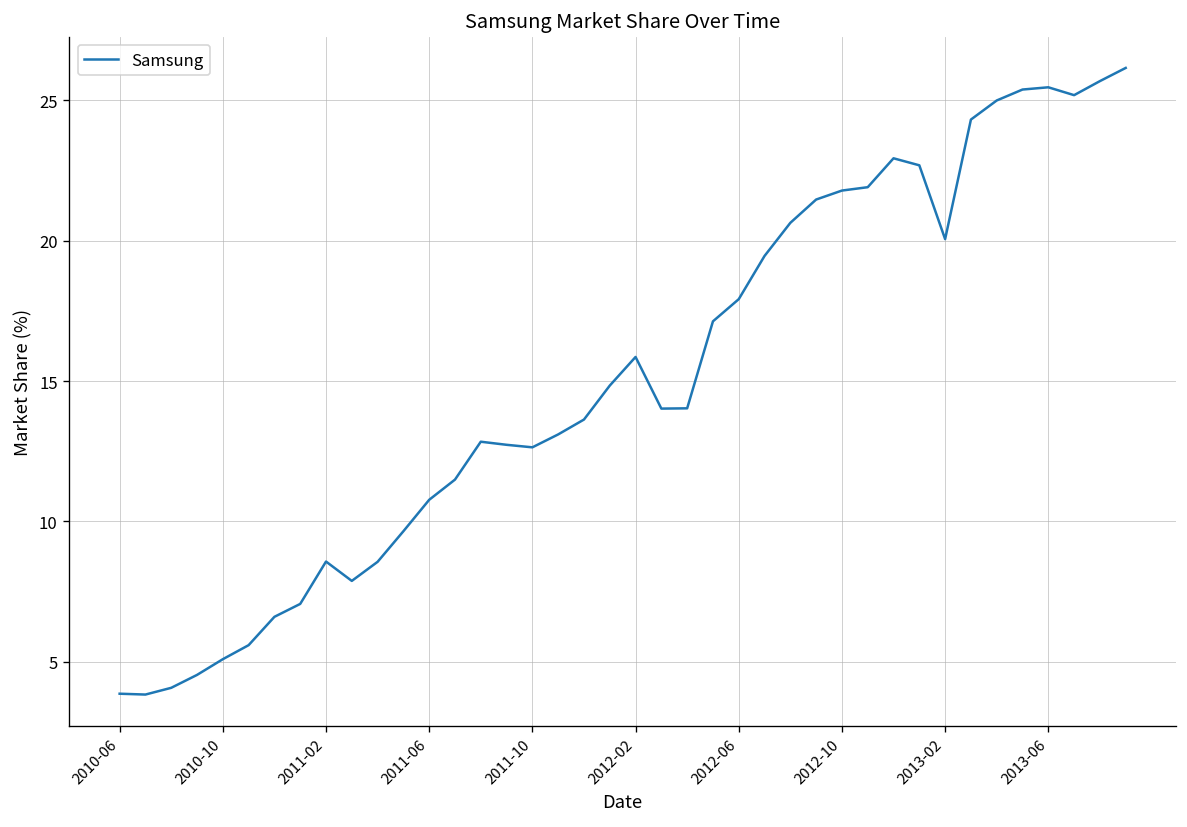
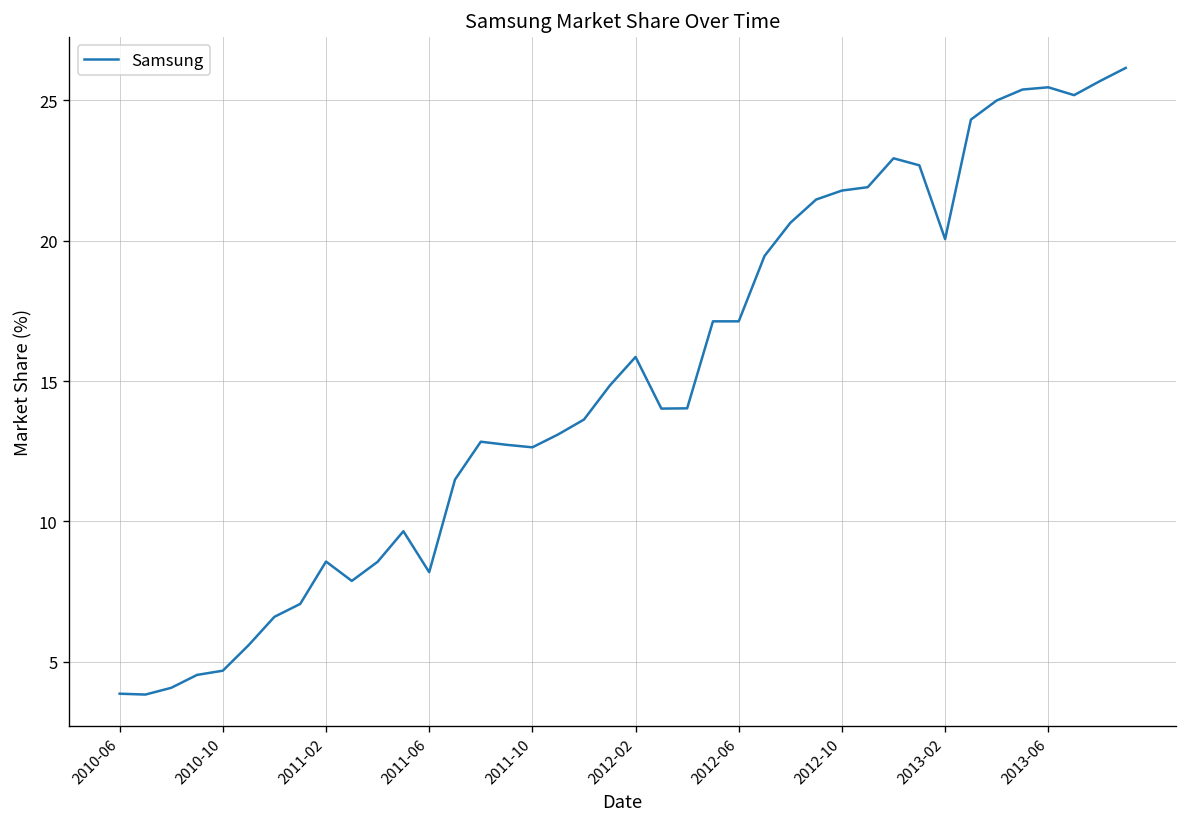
  {
    "2010-06": 3.9,
-   "2010-10": 5.1,
+   "2010-10": 4.7,
    "2011-02": 8.6,
-   "2011-06": 10.8,
+   "2011-06": 8.2,
    "2011-10": 12.6,
    "2012-02": 15.9,
-   "2012-06": 17.9,
+   "2012-06": 17.1,
    "2012-10": 21.8,
    "2013-02": 20.1,
    "2013-06": 25.5
  }
